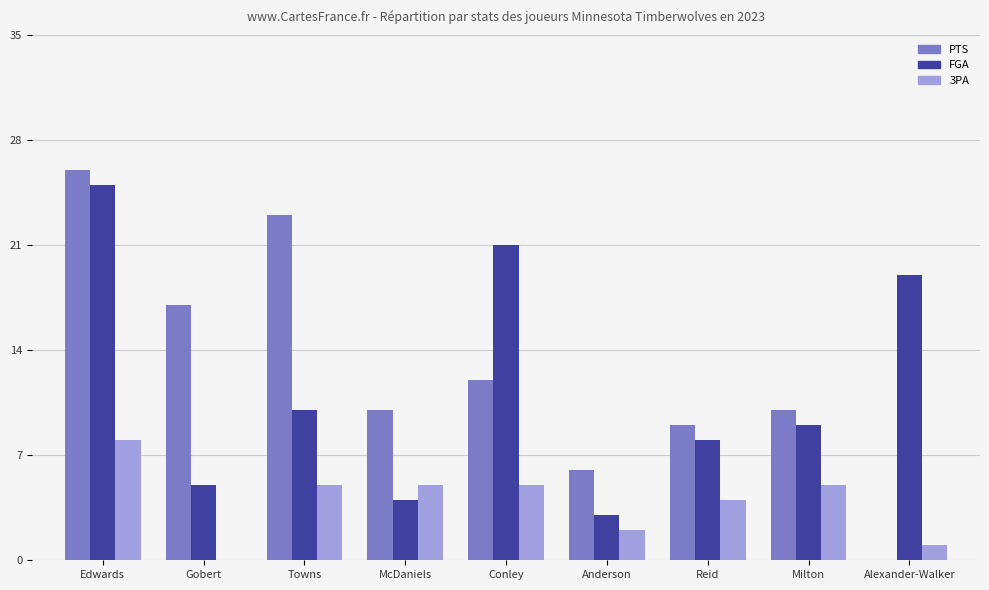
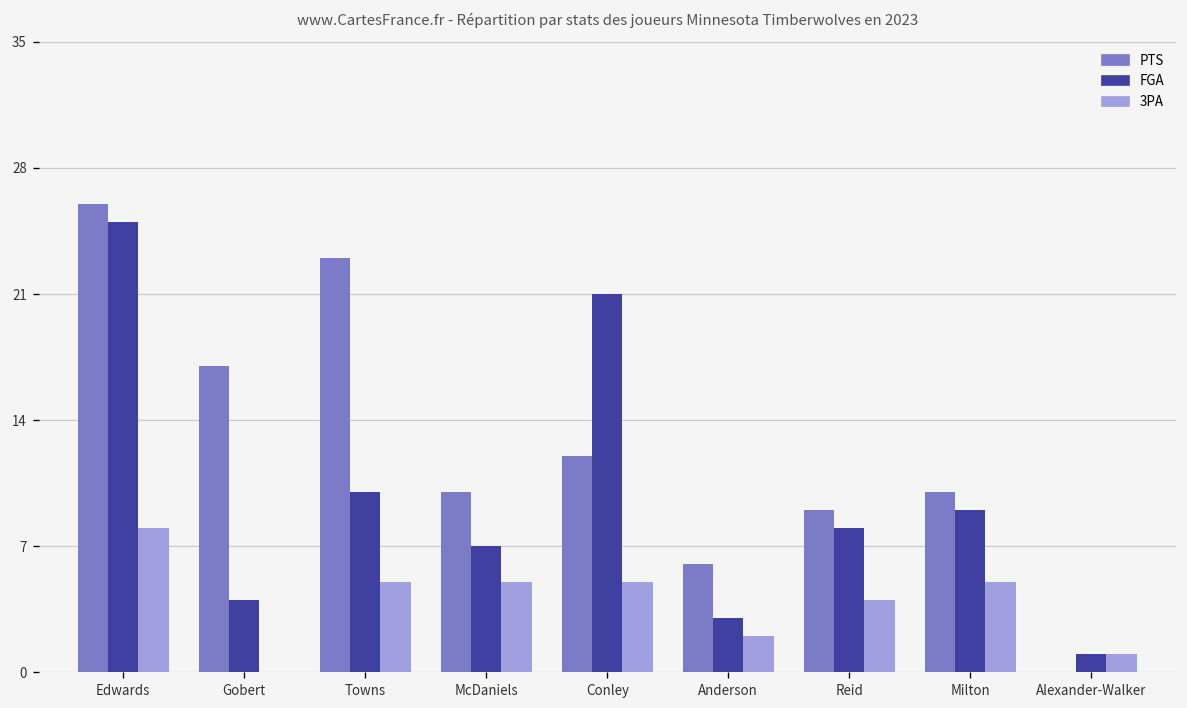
  {
    "FGA": {
      "Edwards": 25,
-     "Gobert": 5,
+     "Gobert": 4,
      "Towns": 10,
-     "McDaniels": 4,
+     "McDaniels": 7,
      "Conley": 21,
      "Anderson": 3,
      "Reid": 8,
      "Milton": 9,
-     "Alexander-Walker": 19
+     "Alexander-Walker": 1
    }
  }
